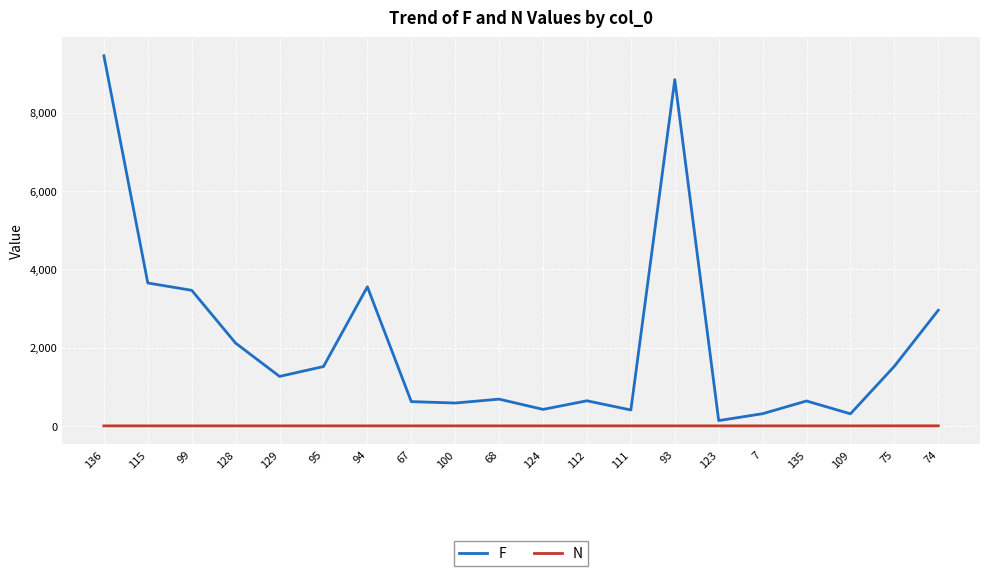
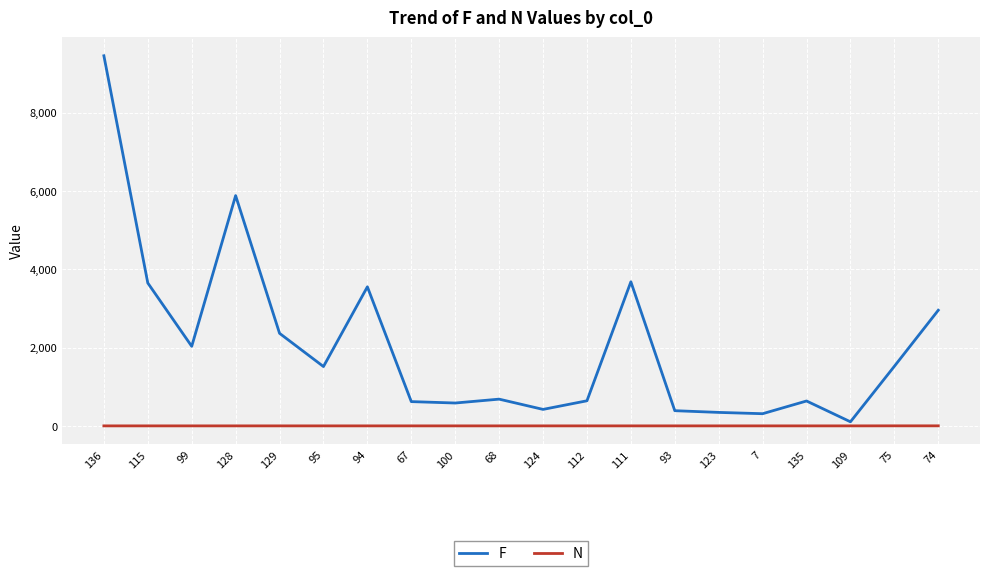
  {
    "F": {
      "136": "9,500",
      "115": "3,700",
-     "99": "3,500",
-     "128": "2,100",
-     "129": "1,300",
+     "99": "2,000",
+     "128": "5,900",
+     "129": "2,400",
      "95": "1,500",
      "94": "3,600",
      "67": "600",
      "100": "600",
      "68": "700",
      "124": "400",
      "112": "600",
-     "111": "400",
-     "93": "8,900",
-     "123": "100",
+     "111": "3,700",
+     "93": "400",
+     "123": "300",
      "7": "300",
      "135": "600",
-     "109": "300",
+     "109": "100",
      "75": "1,500",
      "74": "3,000"
    },
    "N": {
      "136": "0",
      "115": "0",
      "99": "0",
      "128": "0",
      "129": "0",
      "95": "0",
      "94": "0",
      "67": "0",
      "100": "0",
      "68": "0",
      "124": "0",
      "112": "0",
      "111": "0",
      "93": "0",
      "123": "0",
      "7": "0",
      "135": "0",
      "109": "0",
      "75": "0",
      "74": "0"
    }
  }
